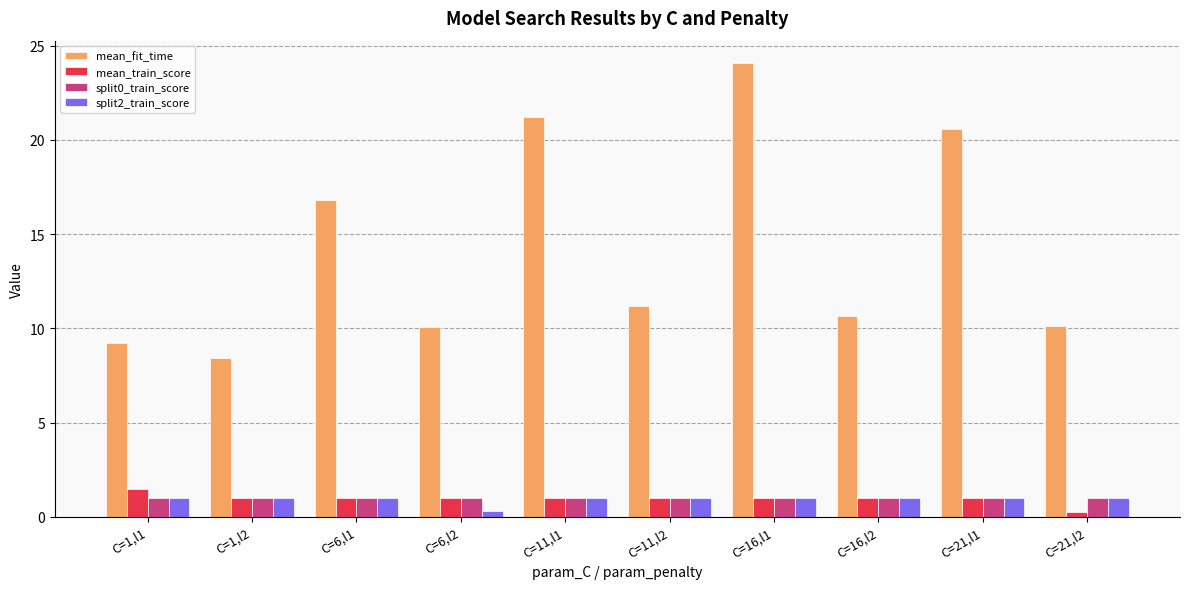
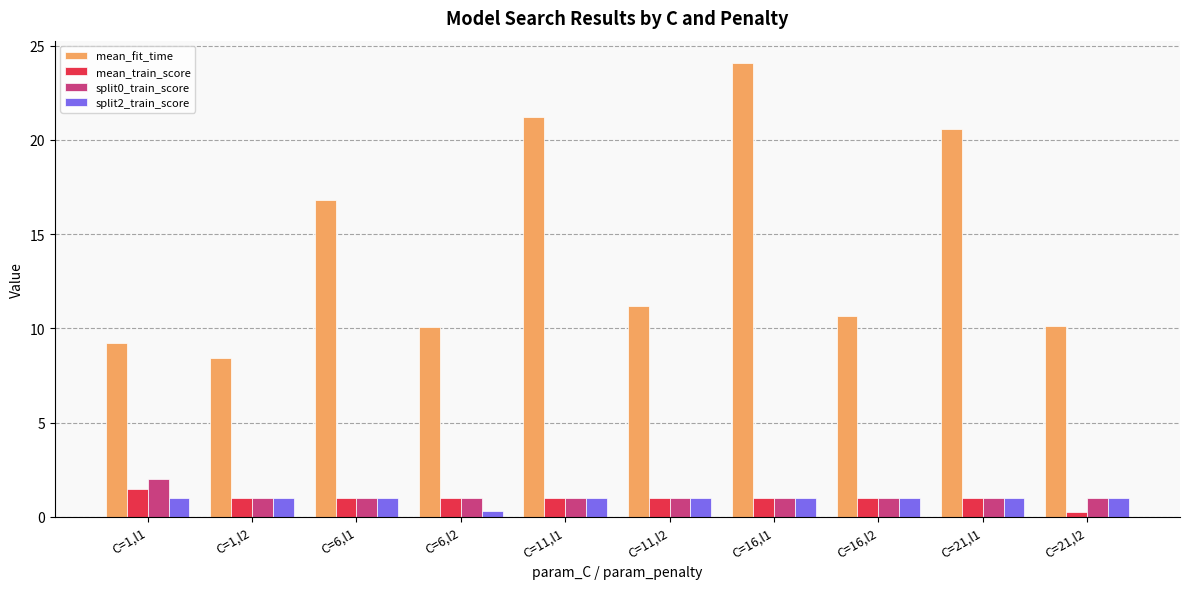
  {
    "mean_fit_time": {
      "C=1,l1": 9.2,
      "C=1,l2": 8.4,
      "C=6,l1": 16.8,
      "C=6,l2": 10.1,
      "C=11,l1": 21.2,
      "C=11,l2": 11.2,
      "C=16,l1": 24.1,
      "C=16,l2": 10.7,
      "C=21,l1": 20.6,
      "C=21,l2": 10.1
    },
    "mean_train_score": {
      "C=1,l1": 1.5,
      "C=1,l2": 1.0,
      "C=6,l1": 1.0,
      "C=6,l2": 1.0,
      "C=11,l1": 1.0,
      "C=11,l2": 1.0,
      "C=16,l1": 1.0,
      "C=16,l2": 1.0,
      "C=21,l1": 1.0,
      "C=21,l2": 0.2
    },
    "split0_train_score": {
-     "C=1,l1": 1.0,
+     "C=1,l1": 2.0,
      "C=1,l2": 1.0,
      "C=6,l1": 1.0,
      "C=6,l2": 1.0,
      "C=11,l1": 1.0,
      "C=11,l2": 1.0,
      "C=16,l1": 1.0,
      "C=16,l2": 1.0,
      "C=21,l1": 1.0,
      "C=21,l2": 1.0
    },
    "split2_train_score": {
      "C=1,l1": 1.0,
      "C=1,l2": 1.0,
      "C=6,l1": 1.0,
      "C=6,l2": 0.3,
      "C=11,l1": 1.0,
      "C=11,l2": 1.0,
      "C=16,l1": 1.0,
      "C=16,l2": 1.0,
      "C=21,l1": 1.0,
      "C=21,l2": 1.0
    }
  }
